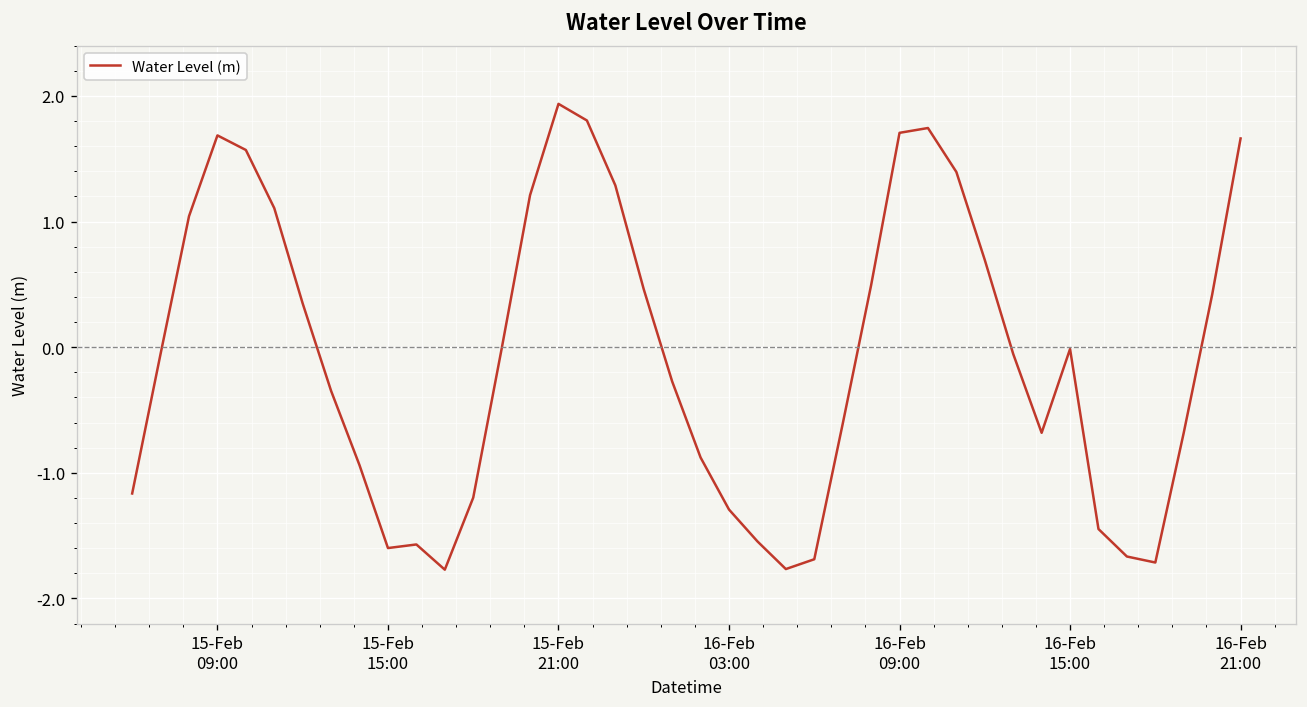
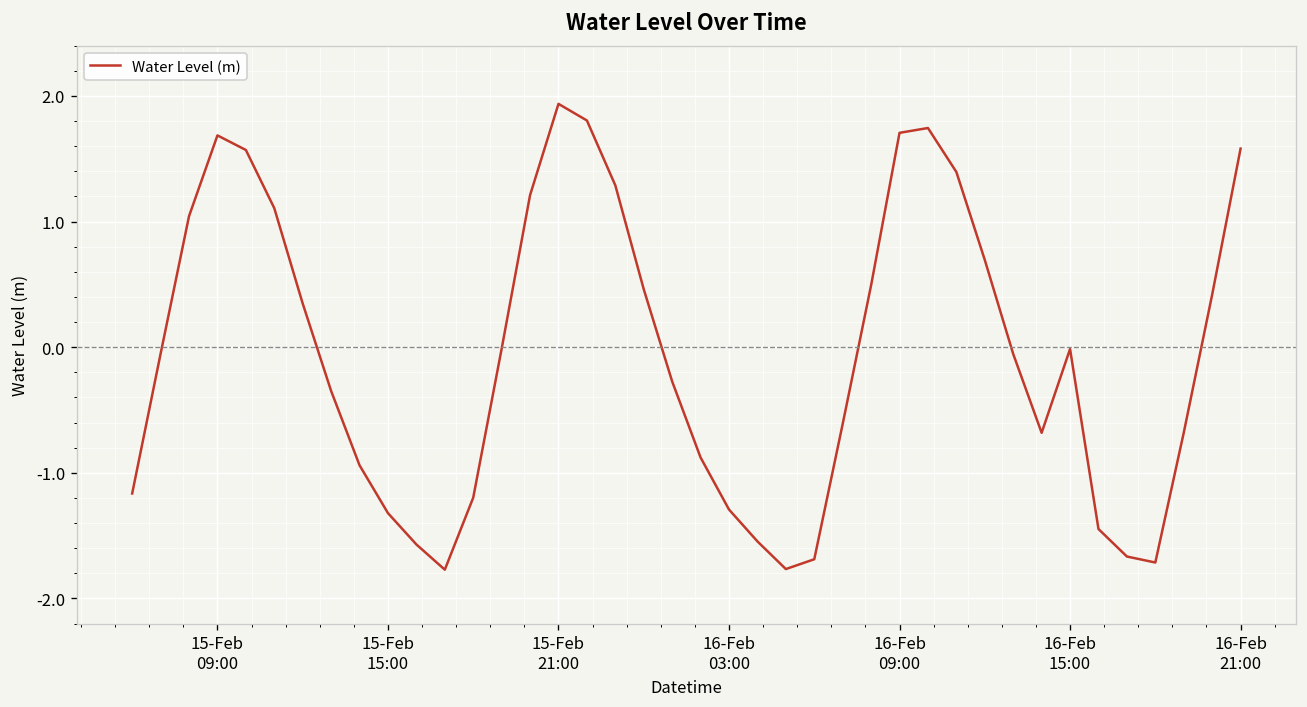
  {
    "15-Feb 09:00": 1.69,
-   "15-Feb 15:00": -1.60,
+   "15-Feb 15:00": -1.32,
    "15-Feb 21:00": 1.94,
    "16-Feb 03:00": -1.29,
    "16-Feb 09:00": 1.71,
    "16-Feb 15:00": -0.01,
-   "16-Feb 21:00": 1.66
+   "16-Feb 21:00": 1.58
  }
